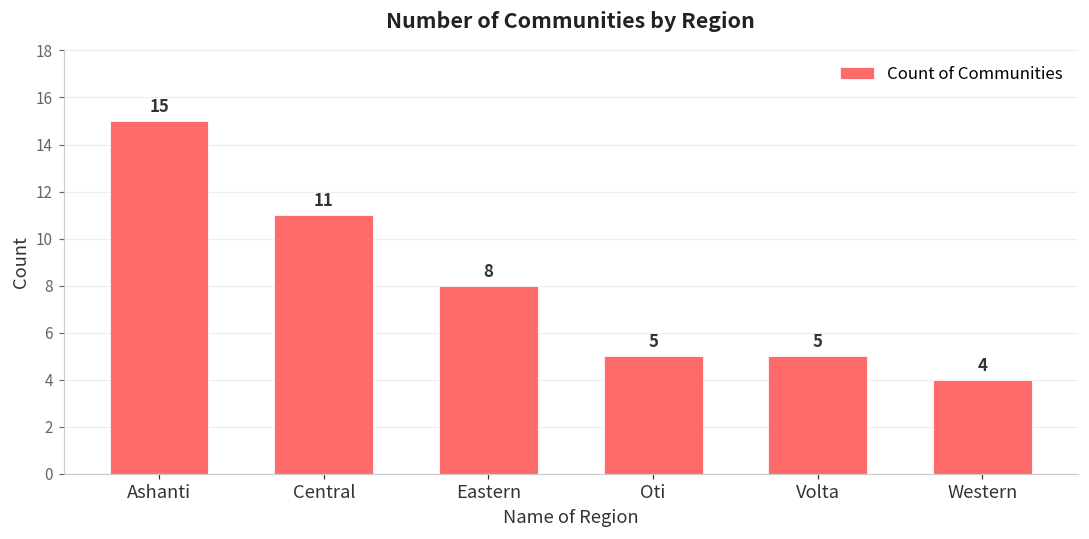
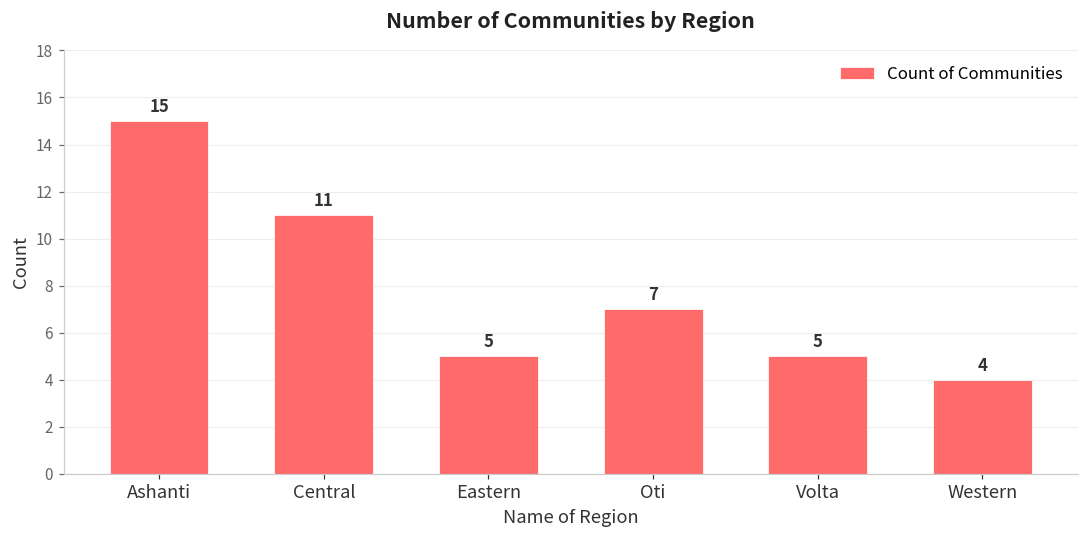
  {
    "Ashanti": 15,
    "Central": 11,
-   "Eastern": 8,
-   "Oti": 5,
+   "Eastern": 5,
+   "Oti": 7,
    "Volta": 5,
    "Western": 4
  }
